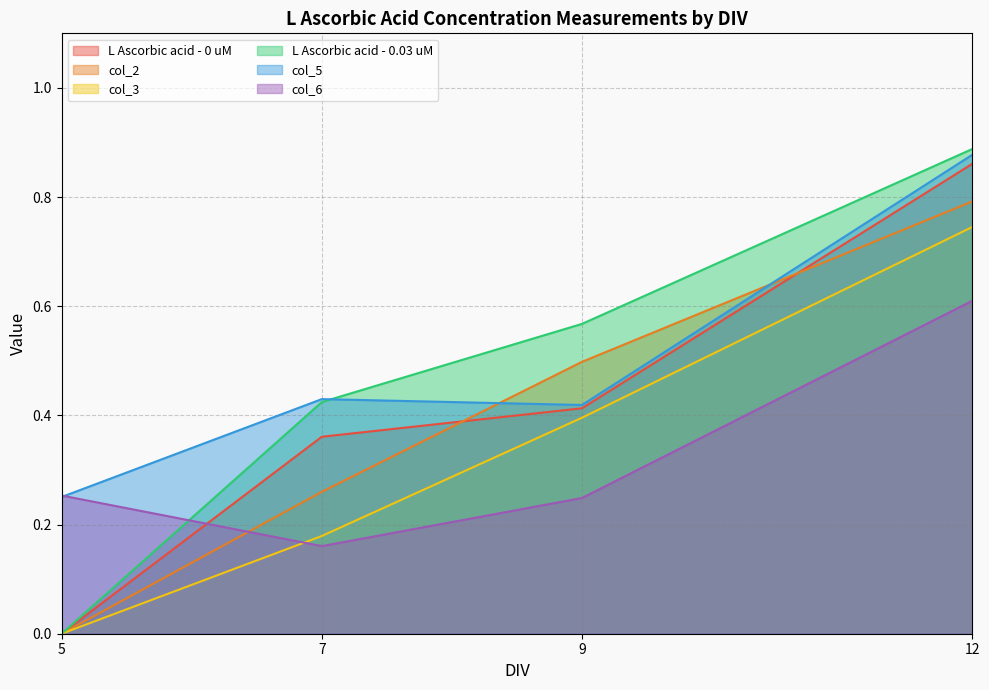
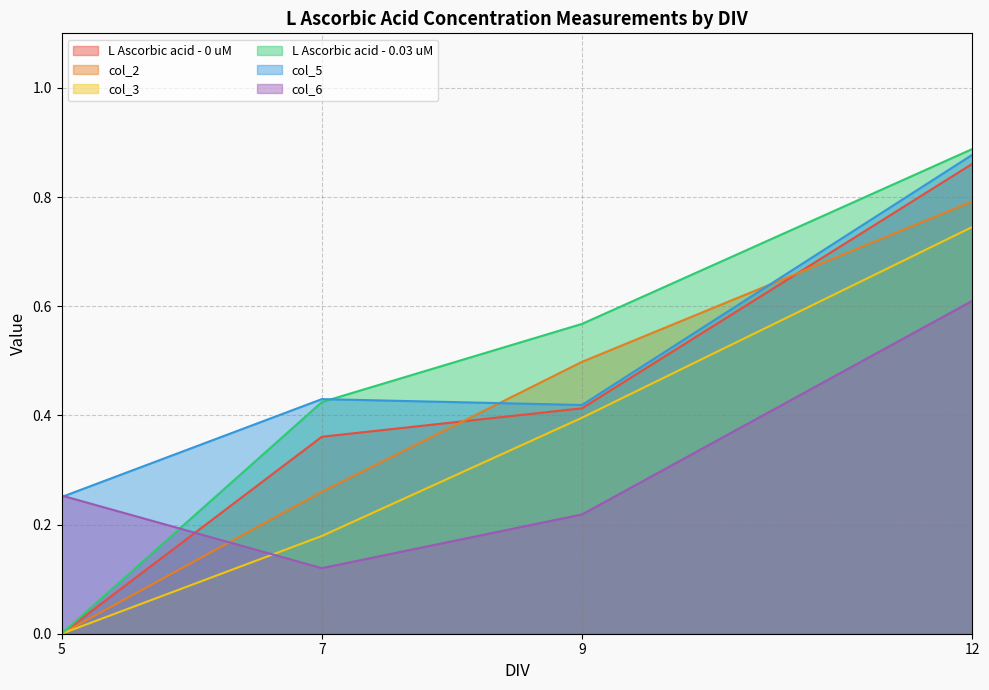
  {
    "L Ascorbic acid - 0.03 uM": {
      "7": 0.42,
      "9": 0.57,
      "12": 0.89
    },
    "col_5": {
      "7": 0.43,
      "9": 0.42,
      "12": 0.88
    },
    "col_6": {
-     "7": 0.16,
-     "9": 0.25,
+     "7": 0.12,
+     "9": 0.22,
      "12": 0.61
    }
  }
